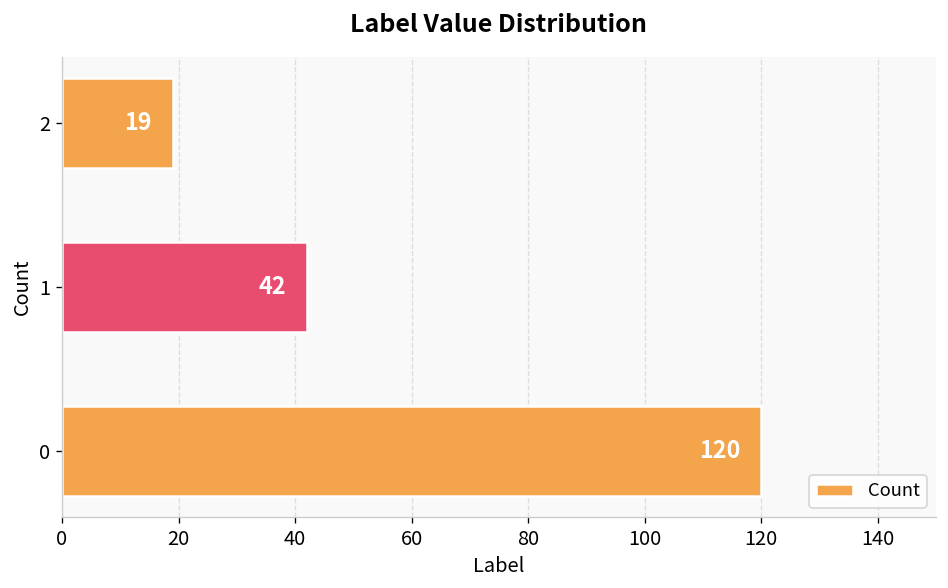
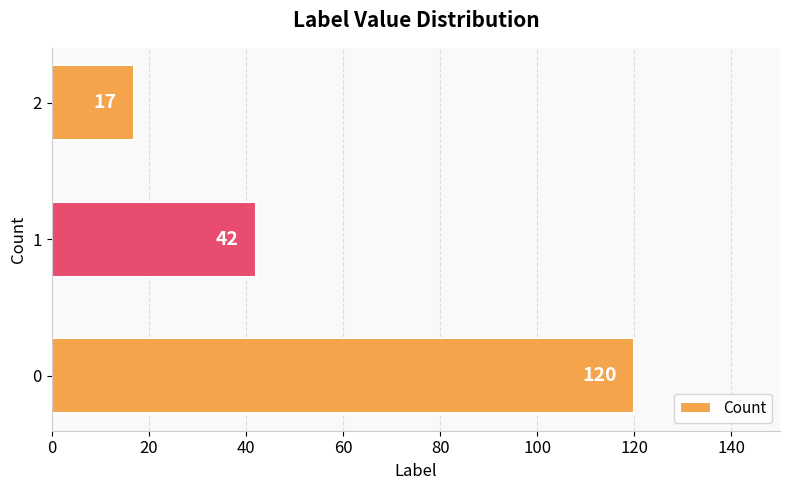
  {
-   "2": 19,
+   "2": 17,
    "1": 42,
    "0": 120
  }
